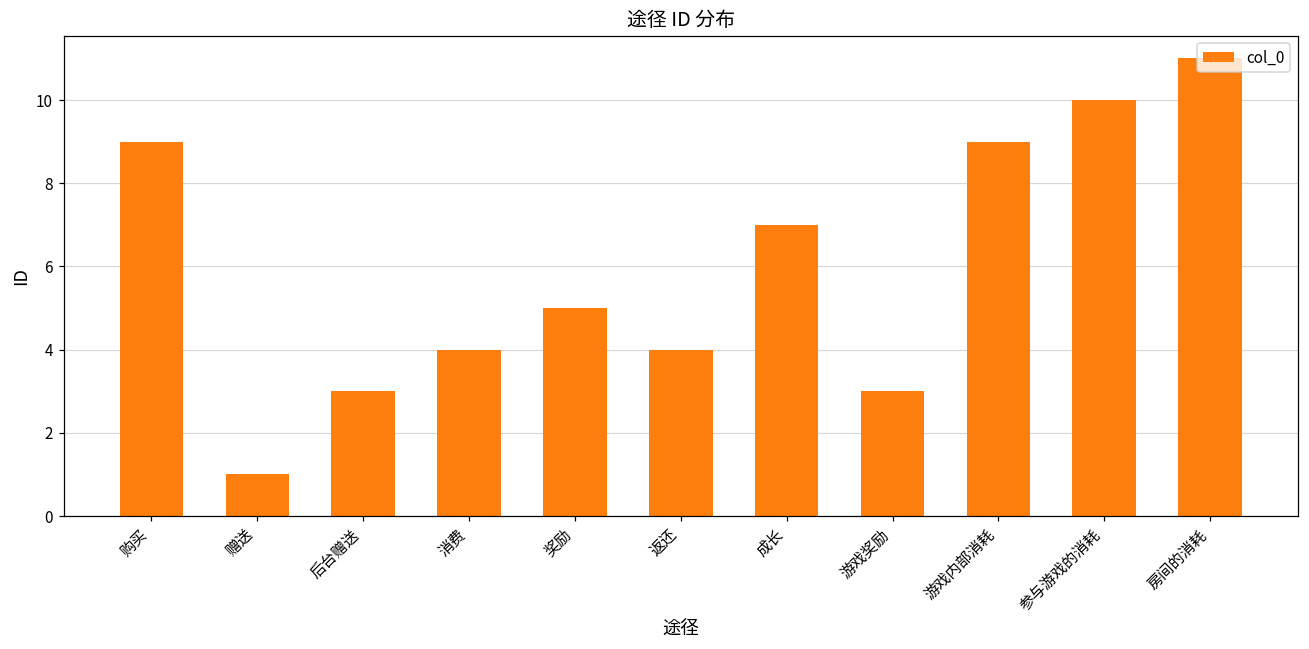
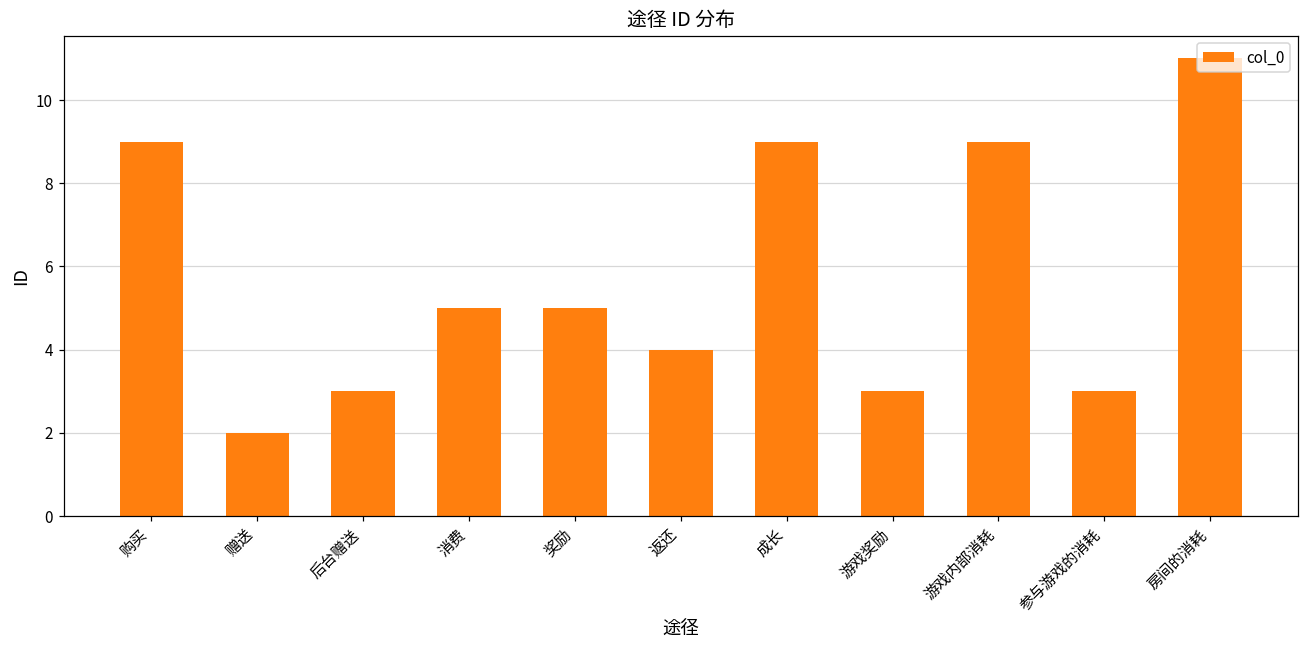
  {
    "购买": 9,
-   "赠送": 1,
+   "赠送": 2,
    "后台赠送": 3,
-   "消费": 4,
+   "消费": 5,
    "奖励": 5,
    "返还": 4,
-   "成长": 7,
+   "成长": 9,
    "游戏奖励": 3,
    "游戏内部消耗": 9,
-   "参与游戏的消耗": 10
+   "参与游戏的消耗": 3
  }
